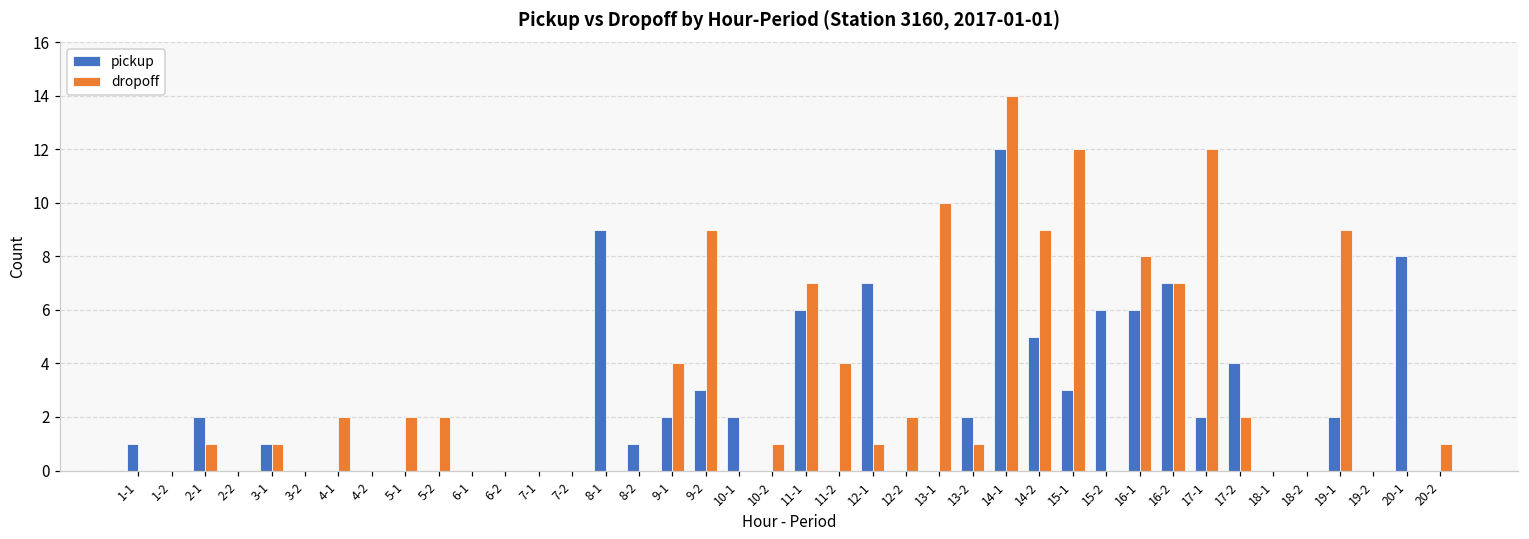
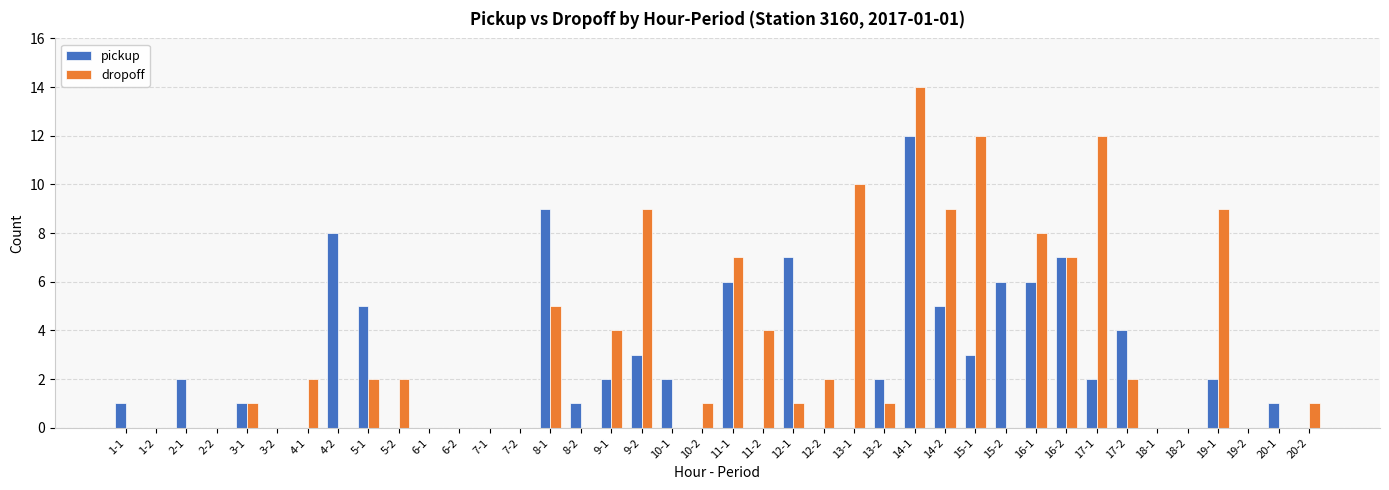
  {
    "pickup": {
      "1-1": 1,
      "1-2": 0,
      "2-1": 2,
      "2-2": 0,
      "3-1": 1,
      "3-2": 0,
      "4-1": 0,
-     "4-2": 0,
-     "5-1": 0,
+     "4-2": 8,
+     "5-1": 5,
      "5-2": 0,
      "6-1": 0,
      "6-2": 0,
      "7-1": 0,
      "7-2": 0,
      "8-1": 9,
      "8-2": 1,
      "9-1": 2,
      "9-2": 3,
      "10-1": 2,
      "10-2": 0,
      "11-1": 6,
      "11-2": 0,
      "12-1": 7,
      "12-2": 0,
      "13-1": 0,
      "13-2": 2,
      "14-1": 12,
      "14-2": 5,
      "15-1": 3,
      "15-2": 6,
      "16-1": 6,
      "16-2": 7,
      "17-1": 2,
      "17-2": 4,
      "18-1": 0,
      "18-2": 0,
      "19-1": 2,
      "19-2": 0,
-     "20-1": 8,
+     "20-1": 1,
      "20-2": 0
    },
    "dropoff": {
      "1-1": 0,
      "1-2": 0,
-     "2-1": 1,
+     "2-1": 0,
      "2-2": 0,
      "3-1": 1,
      "3-2": 0,
      "4-1": 2,
      "4-2": 0,
      "5-1": 2,
      "5-2": 2,
      "6-1": 0,
      "6-2": 0,
      "7-1": 0,
      "7-2": 0,
-     "8-1": 0,
+     "8-1": 5,
      "8-2": 0,
      "9-1": 4,
      "9-2": 9,
      "10-1": 0,
      "10-2": 1,
      "11-1": 7,
      "11-2": 4,
      "12-1": 1,
      "12-2": 2,
      "13-1": 10,
      "13-2": 1,
      "14-1": 14,
      "14-2": 9,
      "15-1": 12,
      "15-2": 0,
      "16-1": 8,
      "16-2": 7,
      "17-1": 12,
      "17-2": 2,
      "18-1": 0,
      "18-2": 0,
      "19-1": 9,
      "19-2": 0,
      "20-1": 0,
      "20-2": 1
    }
  }
